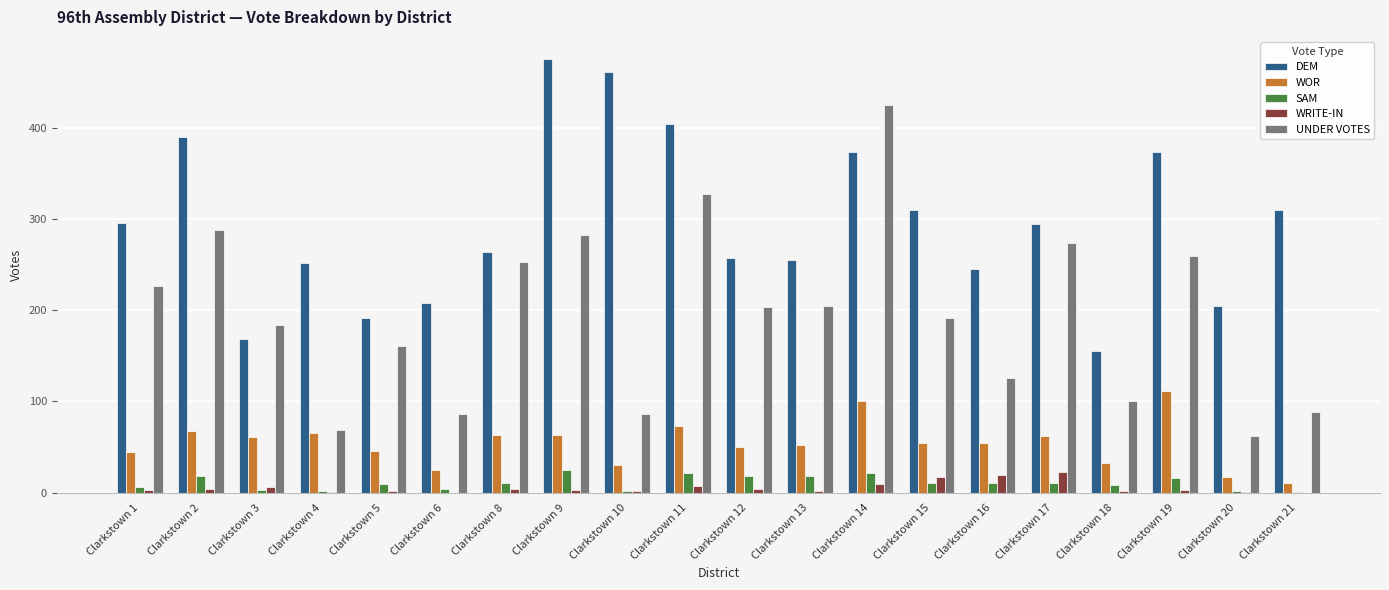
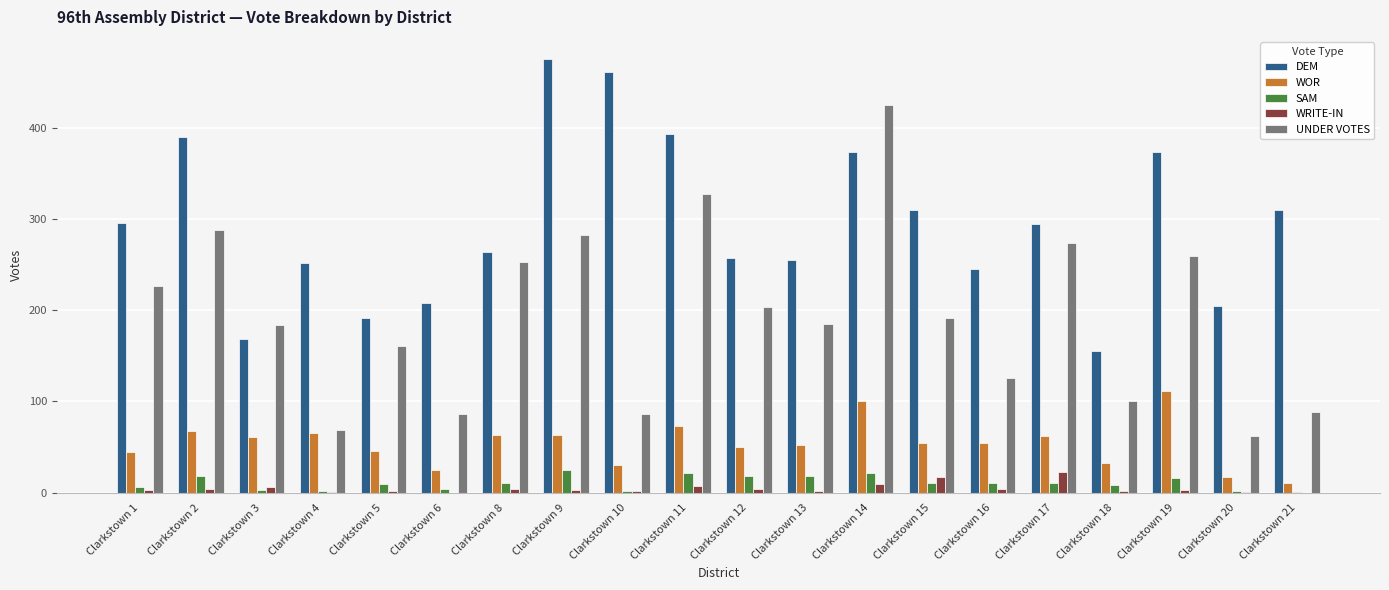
  {
    "DEM": {
      "Clarkstown 1": 300,
      "Clarkstown 2": 390,
      "Clarkstown 3": 170,
      "Clarkstown 4": 250,
      "Clarkstown 5": 190,
      "Clarkstown 6": 210,
      "Clarkstown 8": 260,
      "Clarkstown 9": 480,
      "Clarkstown 10": 460,
-     "Clarkstown 11": 400,
+     "Clarkstown 11": 390,
      "Clarkstown 12": 260,
      "Clarkstown 13": 260,
      "Clarkstown 14": 370,
      "Clarkstown 15": 310,
      "Clarkstown 16": 250,
      "Clarkstown 17": 300,
      "Clarkstown 18": 160,
      "Clarkstown 19": 370,
      "Clarkstown 20": 210,
      "Clarkstown 21": 310
    },
    "WOR": {
      "Clarkstown 1": 50,
      "Clarkstown 2": 70,
      "Clarkstown 3": 60,
      "Clarkstown 4": 70,
      "Clarkstown 5": 50,
      "Clarkstown 6": 30,
      "Clarkstown 8": 60,
      "Clarkstown 9": 60,
      "Clarkstown 10": 30,
      "Clarkstown 11": 70,
      "Clarkstown 12": 50,
      "Clarkstown 13": 50,
      "Clarkstown 14": 100,
      "Clarkstown 15": 50,
      "Clarkstown 16": 50,
      "Clarkstown 17": 60,
      "Clarkstown 18": 30,
      "Clarkstown 19": 110,
      "Clarkstown 20": 20,
      "Clarkstown 21": 10
    },
    "SAM": {
      "Clarkstown 1": 10,
      "Clarkstown 2": 20,
      "Clarkstown 3": 0,
      "Clarkstown 5": 10,
      "Clarkstown 6": 0,
      "Clarkstown 8": 10,
      "Clarkstown 9": 30,
      "Clarkstown 11": 20,
      "Clarkstown 12": 20,
      "Clarkstown 13": 20,
      "Clarkstown 14": 20,
      "Clarkstown 15": 10,
      "Clarkstown 16": 10,
      "Clarkstown 17": 10,
      "Clarkstown 18": 10,
      "Clarkstown 19": 20
    },
    "WRITE-IN": {
      "Clarkstown 1": 0,
      "Clarkstown 2": 0,
      "Clarkstown 3": 10,
      "Clarkstown 6": 0,
      "Clarkstown 8": 0,
      "Clarkstown 9": 0,
      "Clarkstown 11": 10,
      "Clarkstown 12": 0,
      "Clarkstown 14": 10,
      "Clarkstown 15": 20,
-     "Clarkstown 16": 20,
+     "Clarkstown 16": 0,
      "Clarkstown 17": 20,
      "Clarkstown 19": 0,
      "Clarkstown 21": 0
    },
    "UNDER VOTES": {
      "Clarkstown 1": 230,
      "Clarkstown 2": 290,
      "Clarkstown 3": 180,
      "Clarkstown 4": 70,
      "Clarkstown 5": 160,
      "Clarkstown 6": 90,
      "Clarkstown 8": 250,
      "Clarkstown 9": 280,
      "Clarkstown 10": 90,
      "Clarkstown 11": 330,
      "Clarkstown 12": 200,
-     "Clarkstown 13": 210,
+     "Clarkstown 13": 190,
      "Clarkstown 14": 430,
      "Clarkstown 15": 190,
      "Clarkstown 16": 130,
      "Clarkstown 17": 270,
      "Clarkstown 18": 100,
      "Clarkstown 19": 260,
      "Clarkstown 20": 60,
      "Clarkstown 21": 90
    }
  }
